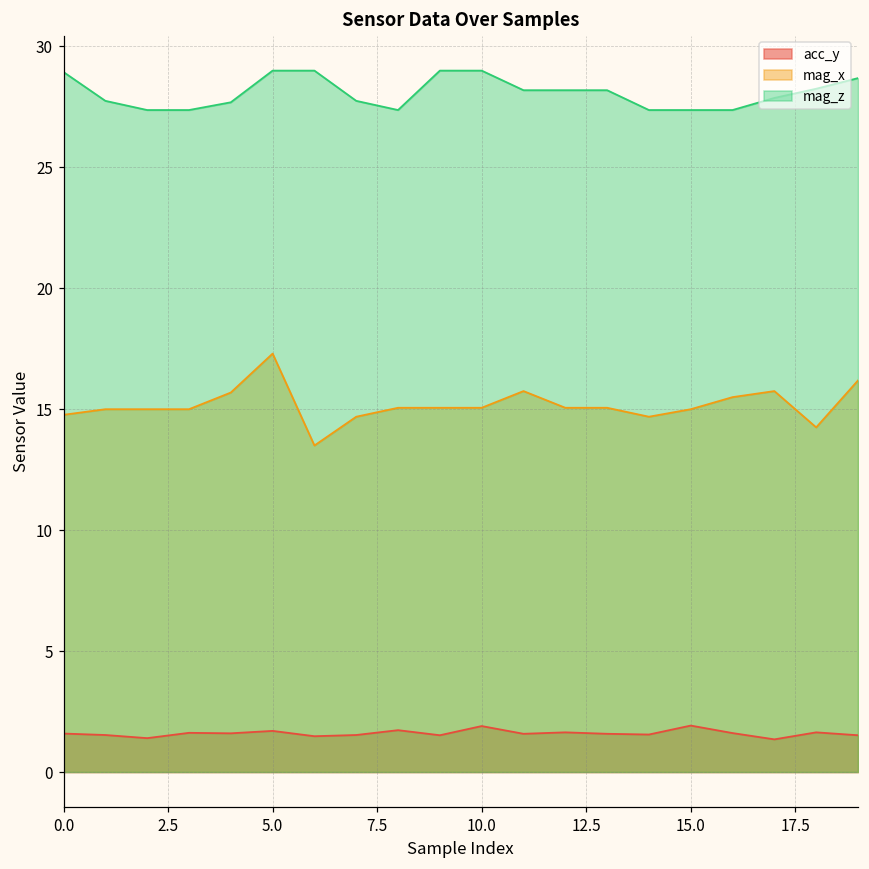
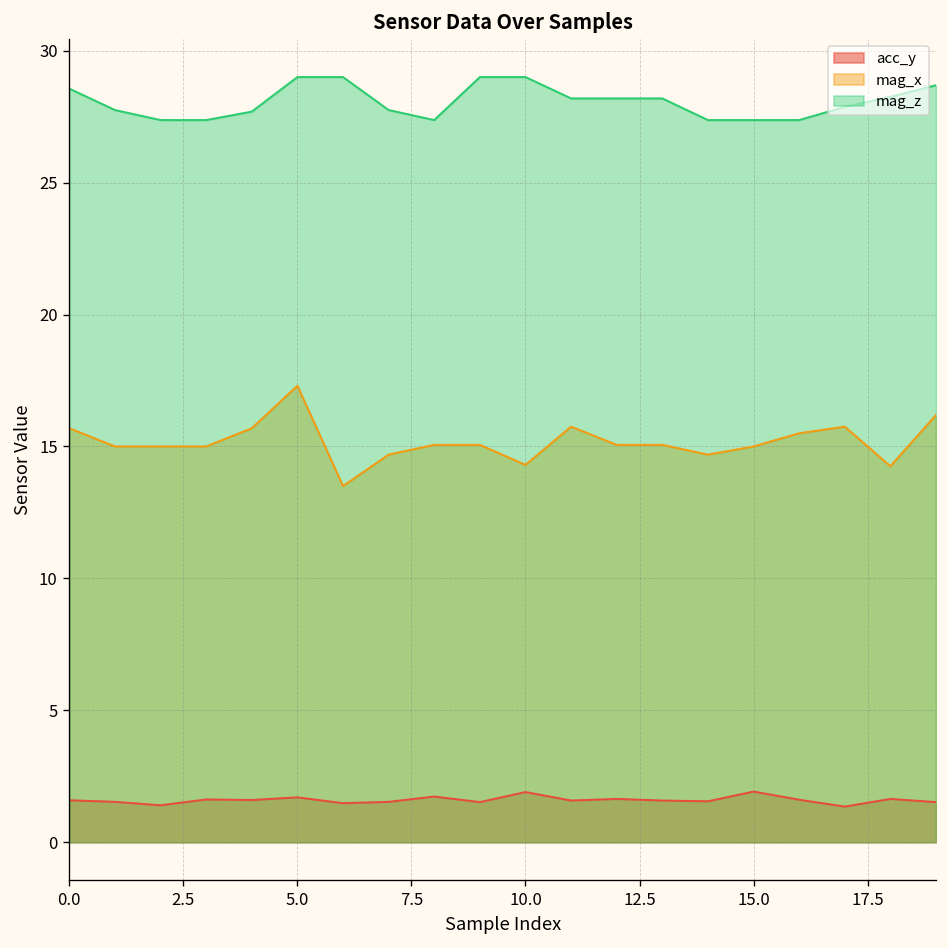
  {
    "acc_y": {
      "0.0": 1.6,
      "5.0": 1.7,
      "10.0": 1.9,
      "15.0": 1.9
    },
    "mag_x": {
-     "0.0": 14.8,
+     "0.0": 15.7,
      "5.0": 17.3,
-     "10.0": 15.1,
+     "10.0": 14.3,
      "15.0": 15.0
    },
    "mag_z": {
-     "0.0": 28.9,
+     "0.0": 28.6,
      "5.0": 29.0,
      "10.0": 29.0,
      "15.0": 27.4
    }
  }
